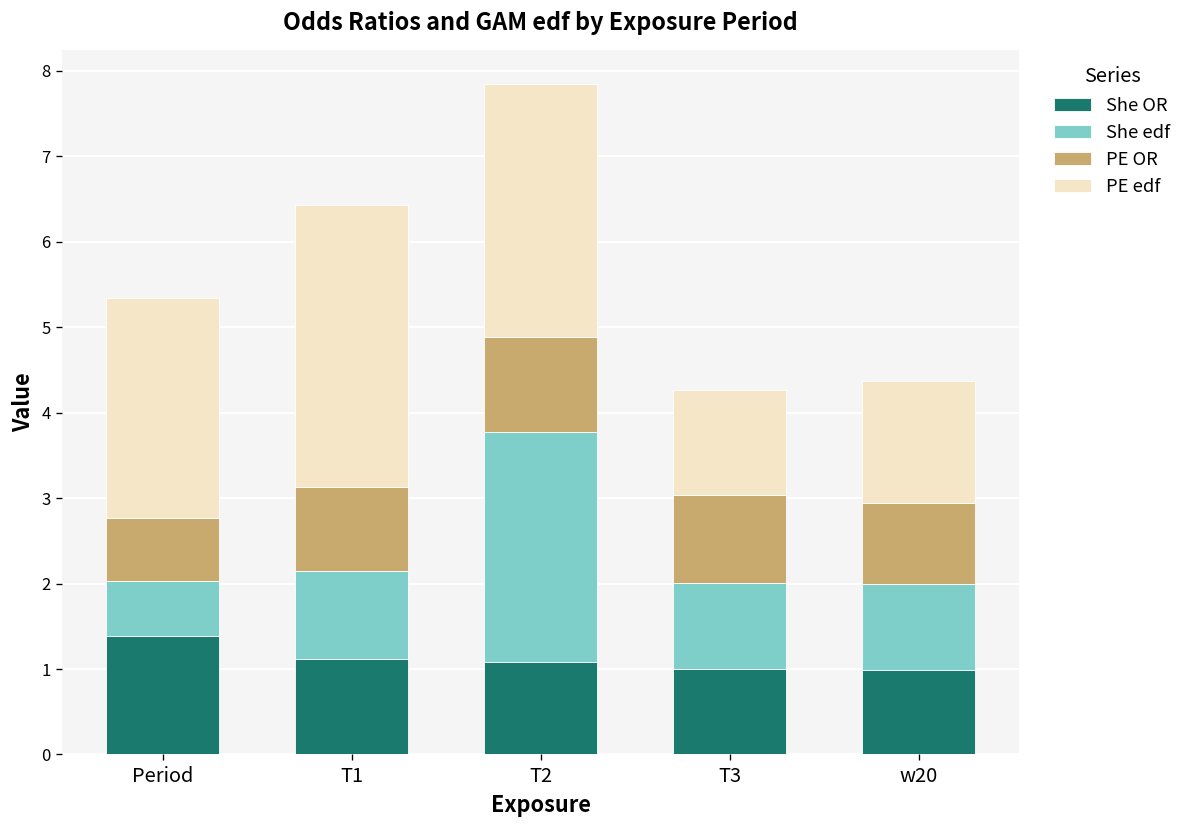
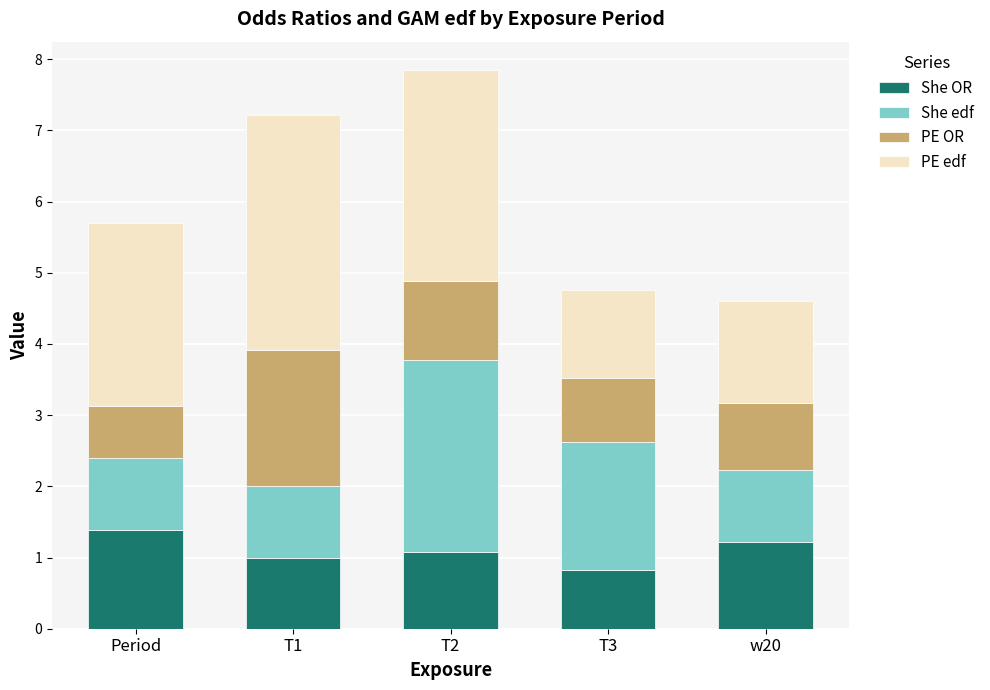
  {
    "She OR": {
      "Period": 1.4,
-     "T1": 1.1,
+     "T1": 1.0,
      "T2": 1.1,
-     "T3": 1.0,
-     "w20": 1.0
+     "T3": 0.8,
+     "w20": 1.2
    },
    "She edf": {
-     "Period": 0.6,
+     "Period": 1.0,
      "T1": 1.0,
      "T2": 2.7,
-     "T3": 1.0,
+     "T3": 1.8,
      "w20": 1.0
    },
    "PE OR": {
      "Period": 0.7,
-     "T1": 1.0,
+     "T1": 1.9,
      "T2": 1.1,
-     "T3": 1.0,
+     "T3": 0.9,
      "w20": 0.9
    },
    "PE edf": {
      "Period": 2.6,
      "T1": 3.3,
      "T2": 3.0,
      "T3": 1.2,
      "w20": 1.4
    }
  }
